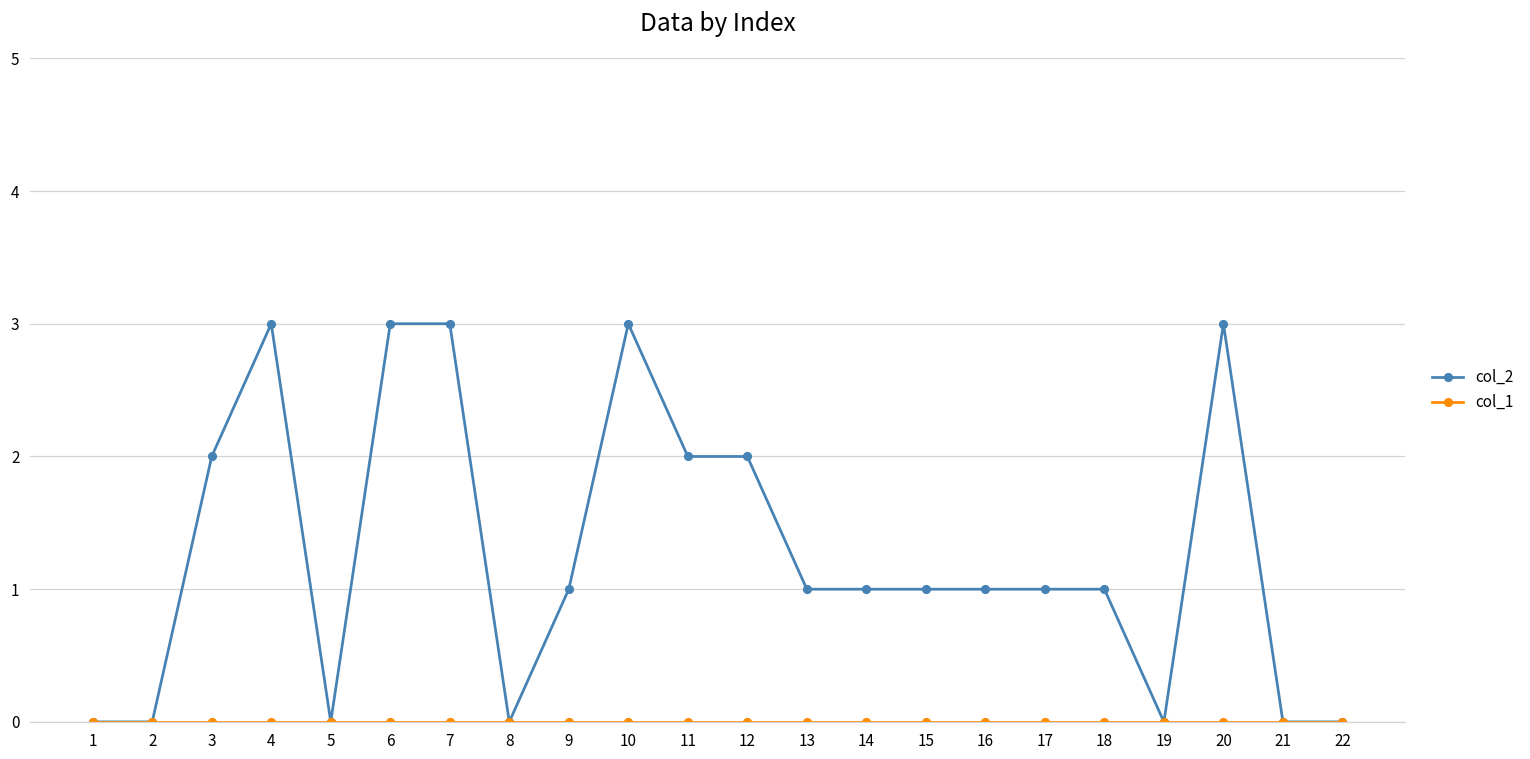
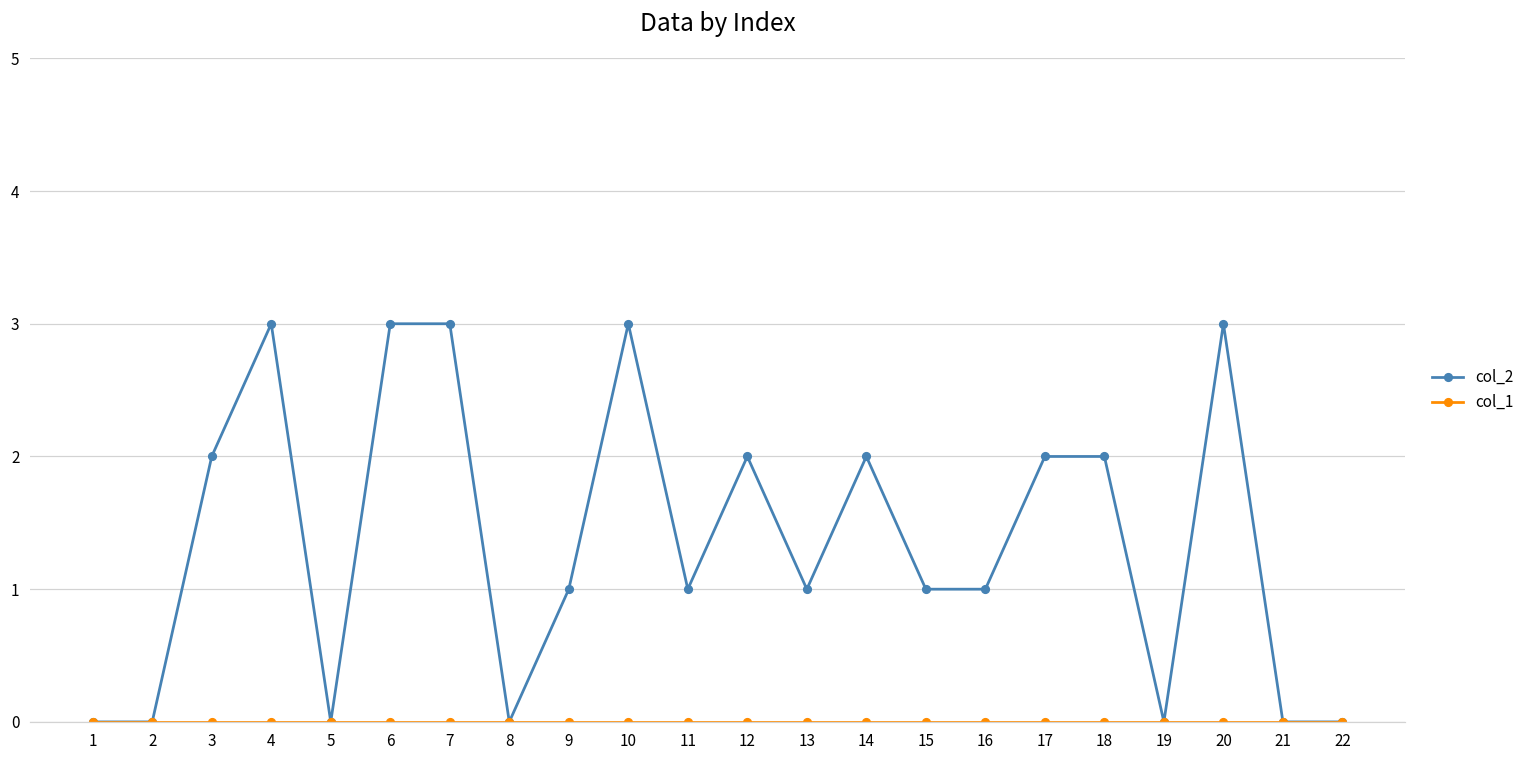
  {
    "col_2": {
      "3": 2,
      "4": 3,
      "6": 3,
      "7": 3,
      "9": 1,
      "10": 3,
-     "11": 2,
+     "11": 1,
      "12": 2,
      "13": 1,
-     "14": 1,
+     "14": 2,
      "15": 1,
      "16": 1,
-     "17": 1,
-     "18": 1,
+     "17": 2,
+     "18": 2,
      "20": 3
    },
    "col_1": {
      "3": 0,
      "4": 0,
      "6": 0,
      "7": 0,
      "9": 0,
      "10": 0,
      "11": 0,
      "12": 0,
      "13": 0,
      "14": 0,
      "15": 0,
      "16": 0,
      "17": 0,
      "18": 0,
      "20": 0
    }
  }
